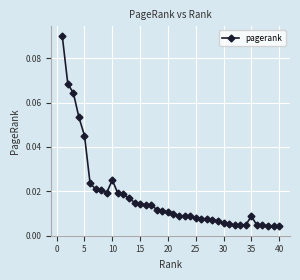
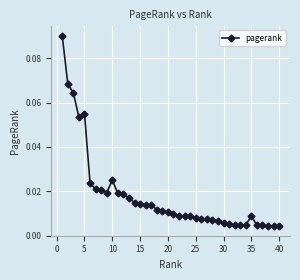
  {
-   "5": 0.045,
+   "5": 0.055,
    "10": 0.025,
    "15": 0.014,
    "20": 0.011,
    "25": 0.008,
    "30": 0.006,
    "35": 0.009,
    "40": 0.004
  }
